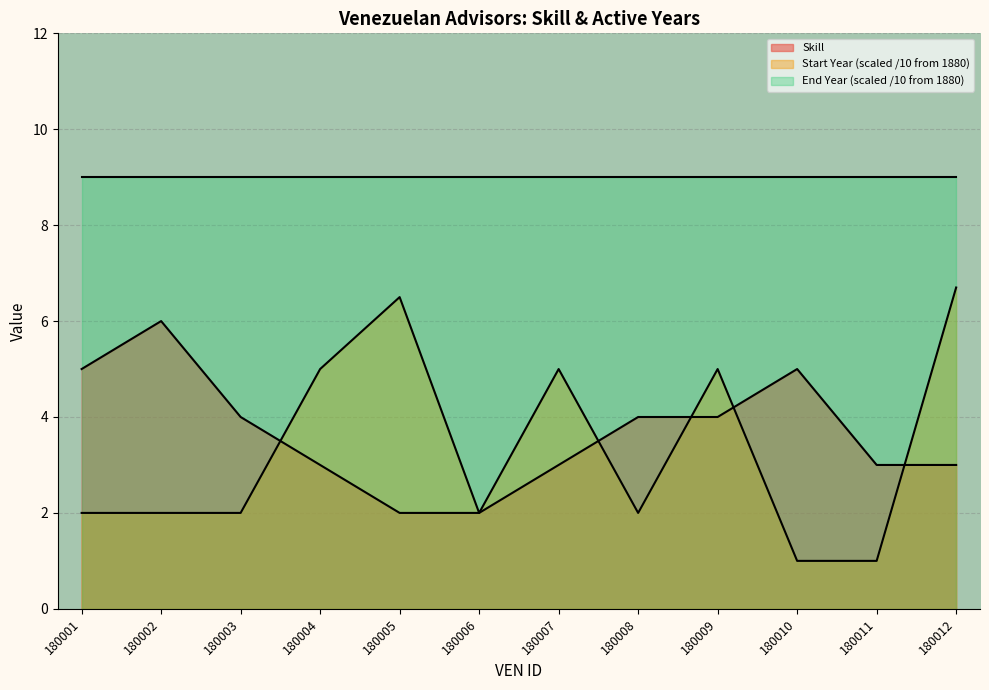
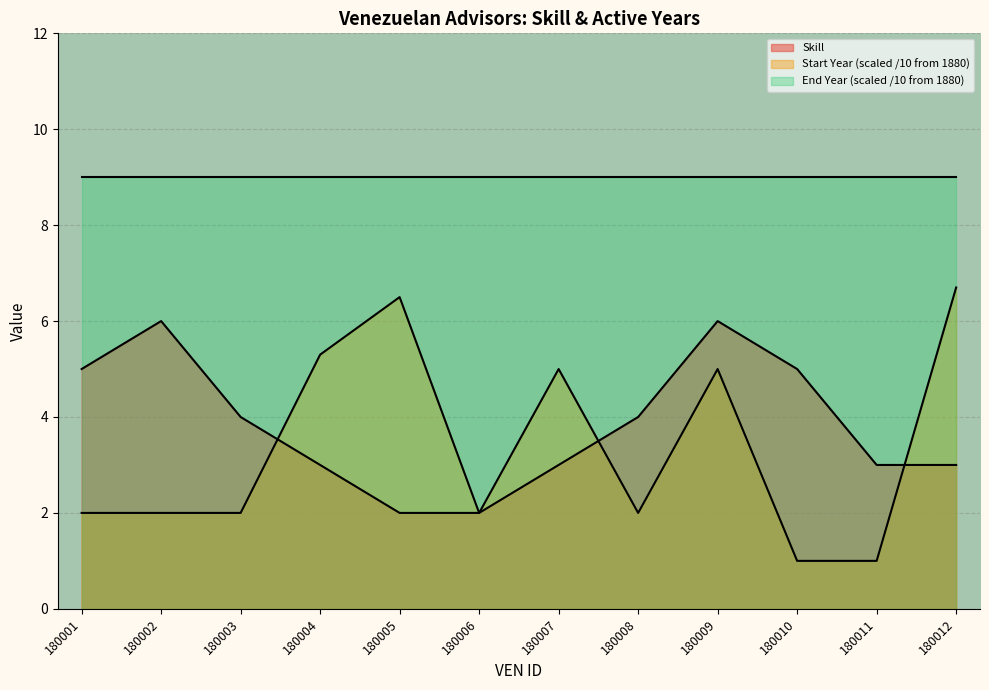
  {
    "Skill": {
      "180001": 5,
      "180002": 6,
      "180003": 4,
      "180004": 3,
      "180005": 2,
      "180007": 3,
      "180008": 4,
-     "180009": 4,
+     "180009": 6,
      "180010": 5,
      "180011": 3,
      "180012": 3
    },
    "Start Year (scaled /10 from 1880)": {
      "180001": 2.0,
      "180002": 2.0,
      "180003": 2.0,
-     "180004": 5.0,
+     "180004": 5.3,
      "180005": 6.5,
      "180007": 5.0,
      "180008": 2.0,
      "180009": 5.0,
      "180010": 1.0,
      "180011": 1.0,
      "180012": 6.7
    },
    "End Year (scaled /10 from 1880)": {
      "180001": 9.0,
      "180002": 9.0,
      "180003": 9.0,
      "180004": 9.0,
      "180005": 9.0,
      "180006": 9.0,
      "180007": 9.0,
      "180008": 9.0,
      "180009": 9.0,
      "180010": 9.0,
      "180011": 9.0,
      "180012": 9.0
    }
  }
